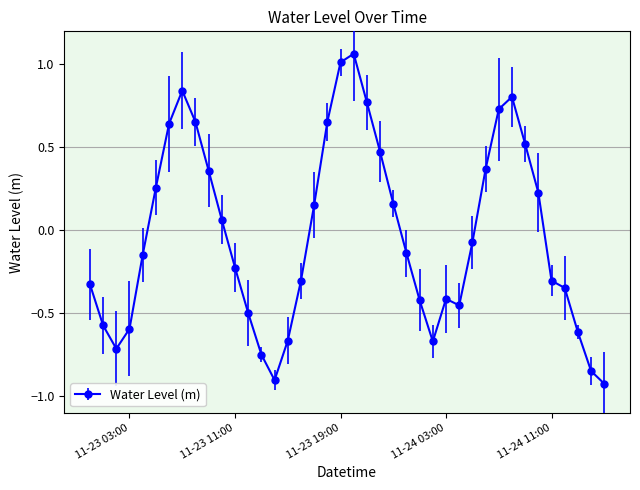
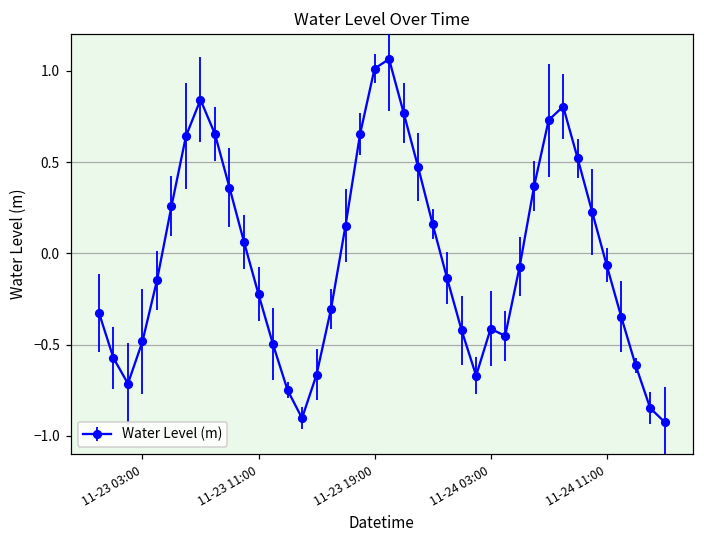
  {
-   "11-23 03:00": -0.59,
+   "11-23 03:00": -0.48,
    "11-23 11:00": -0.22,
    "11-23 19:00": 1.01,
    "11-24 03:00": -0.41,
-   "11-24 11:00": -0.30
+   "11-24 11:00": -0.06
  }
